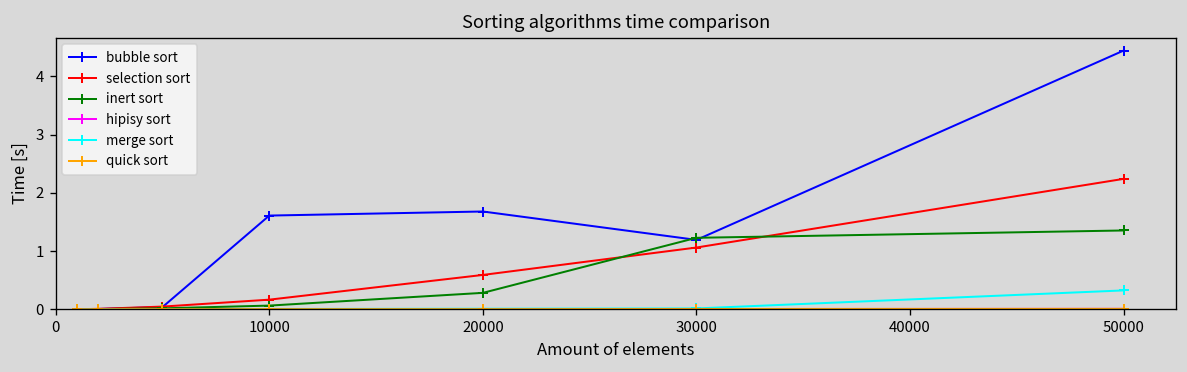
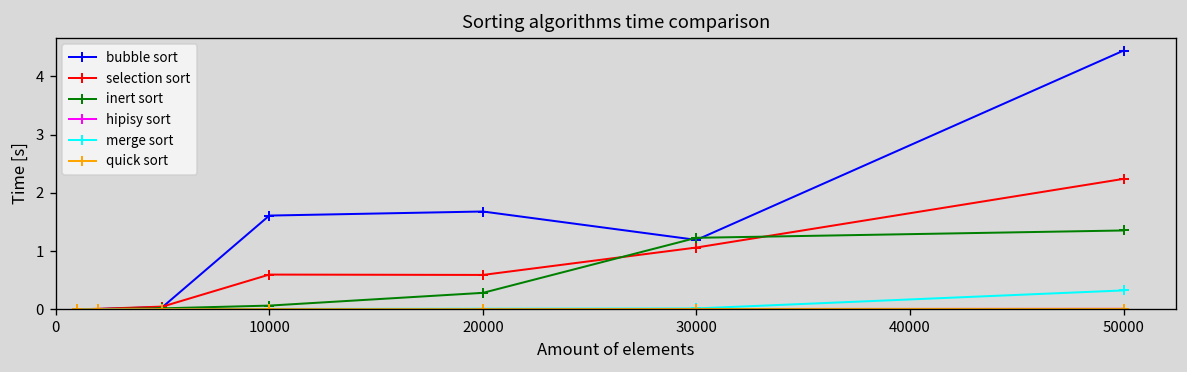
  {
    "bubble sort": {
      "10000": 1.6,
      "20000": 1.7,
      "50000": 4.4
    },
    "selection sort": {
-     "10000": 0.2,
+     "10000": 0.6,
      "20000": 0.6,
      "30000": 1.1,
      "50000": 2.2
    },
    "inert sort": {
      "10000": 0.1,
      "20000": 0.3,
      "50000": 1.4
    },
    "quick sort": {
      "50000": 0.0
    },
    "merge sort": {
      "50000": 0.3
    }
  }
